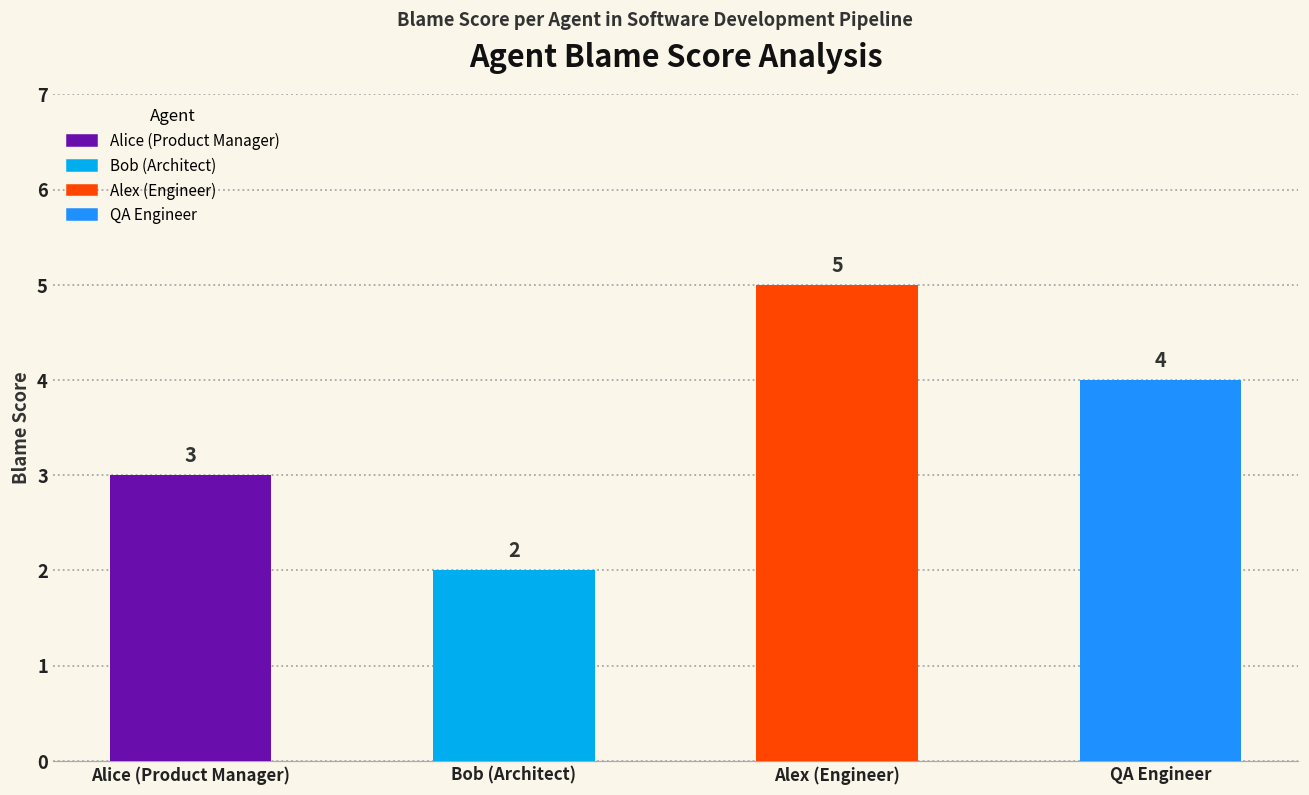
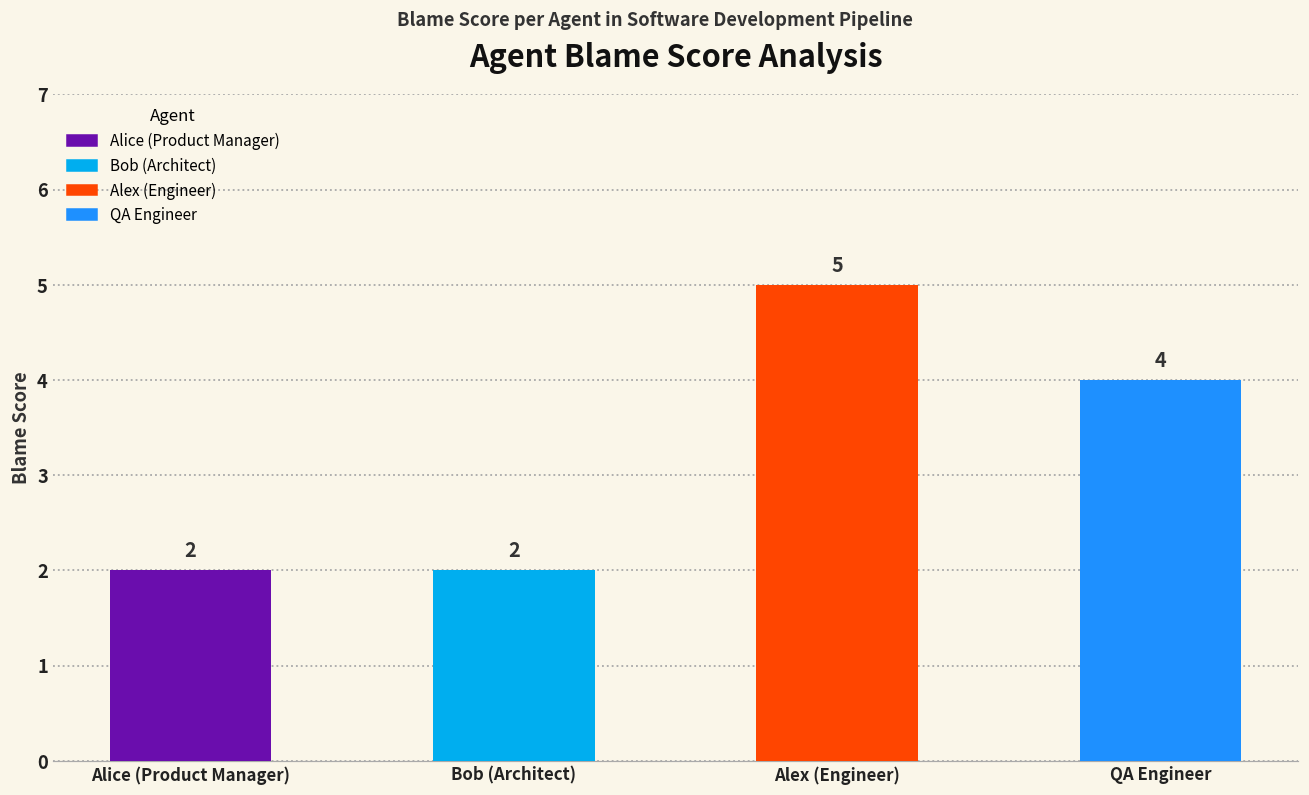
  {
-   "Alice (Product Manager)": 3,
+   "Alice (Product Manager)": 2,
    "Bob (Architect)": 2,
    "Alex (Engineer)": 5,
    "QA Engineer": 4
  }
